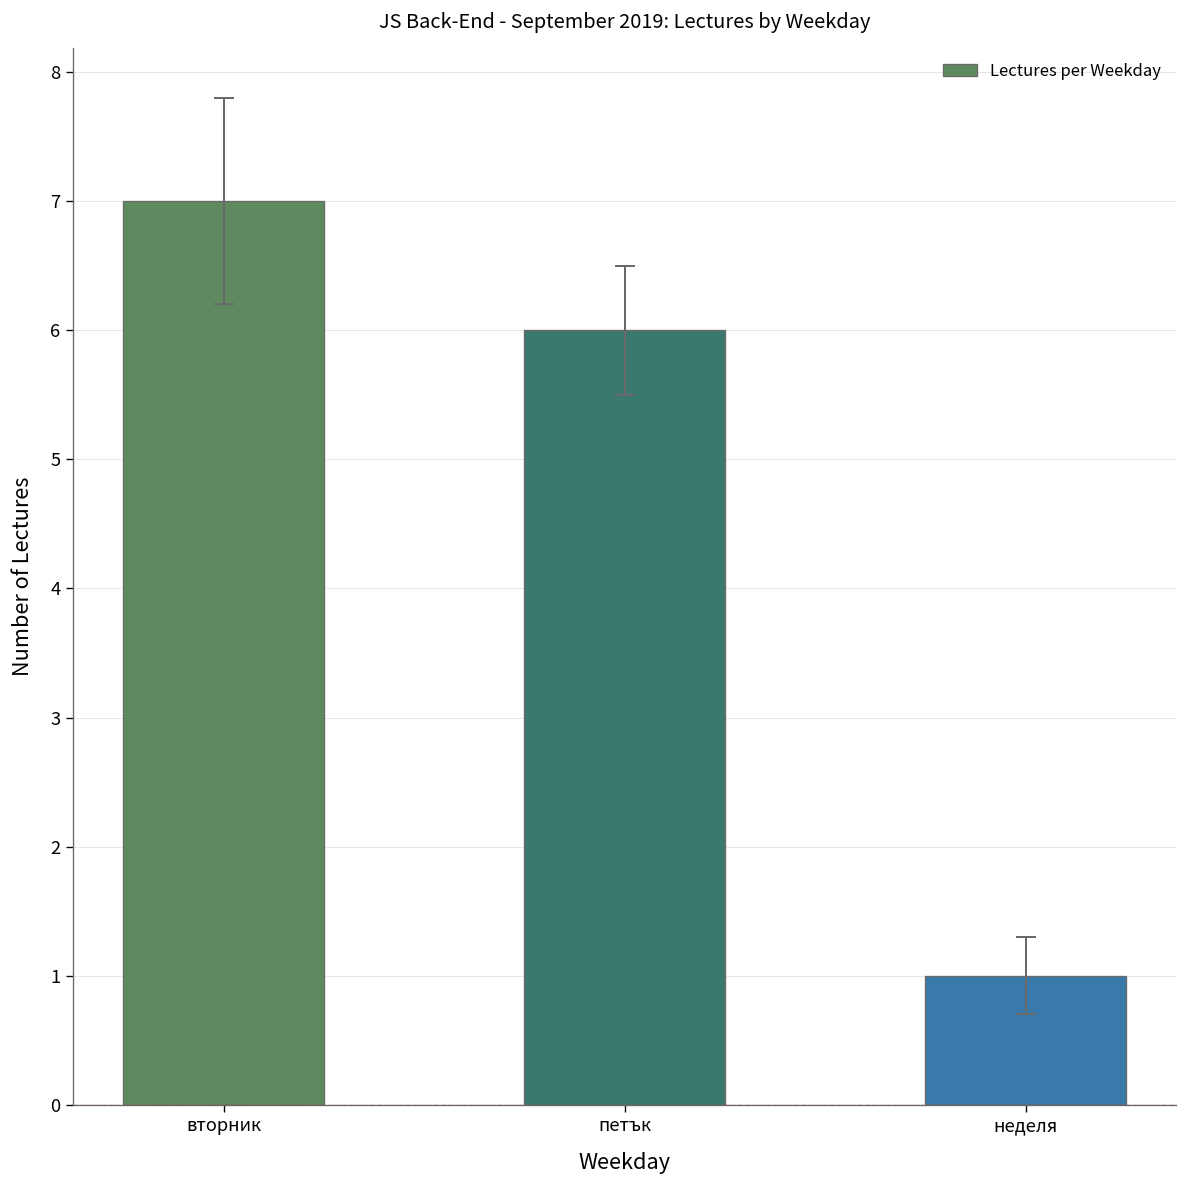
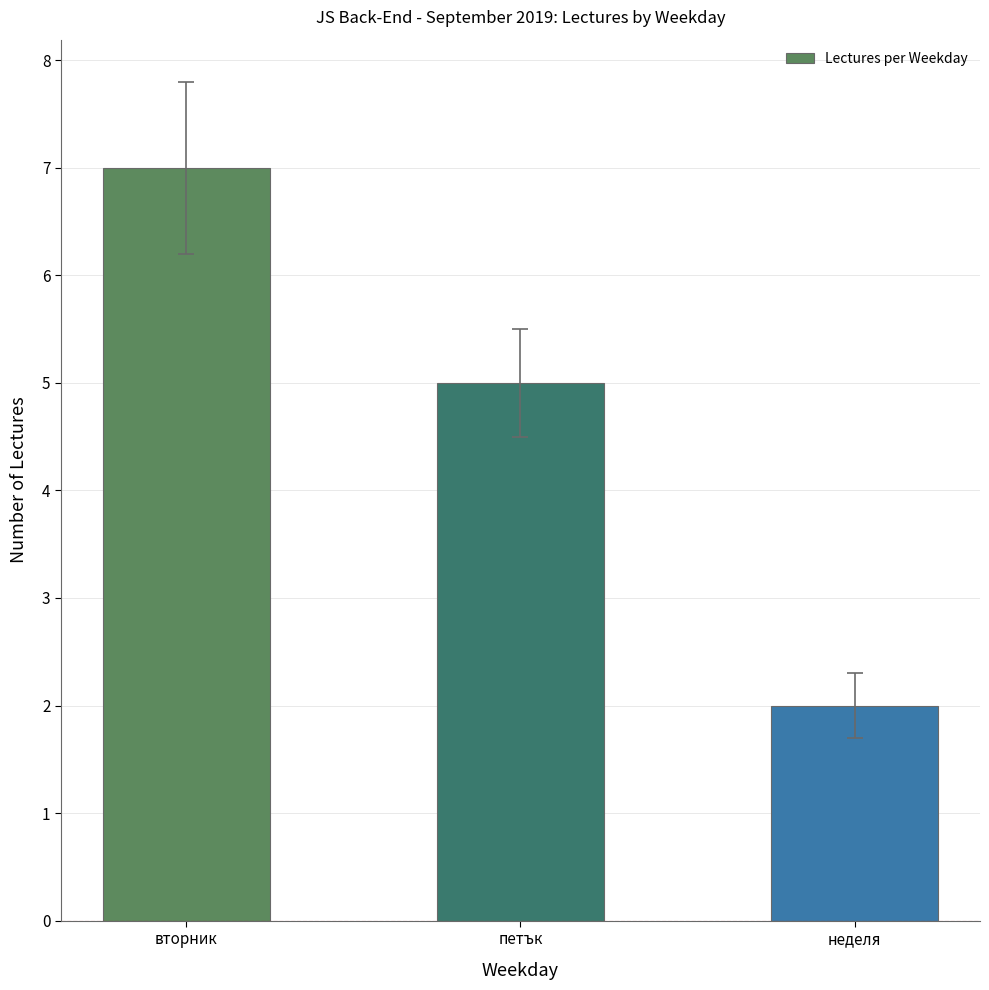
  {
    "Lectures per Weekday": {
      "вторник": 7,
-     "петък": 6,
-     "неделя": 1
+     "петък": 5,
+     "неделя": 2
    }
  }
